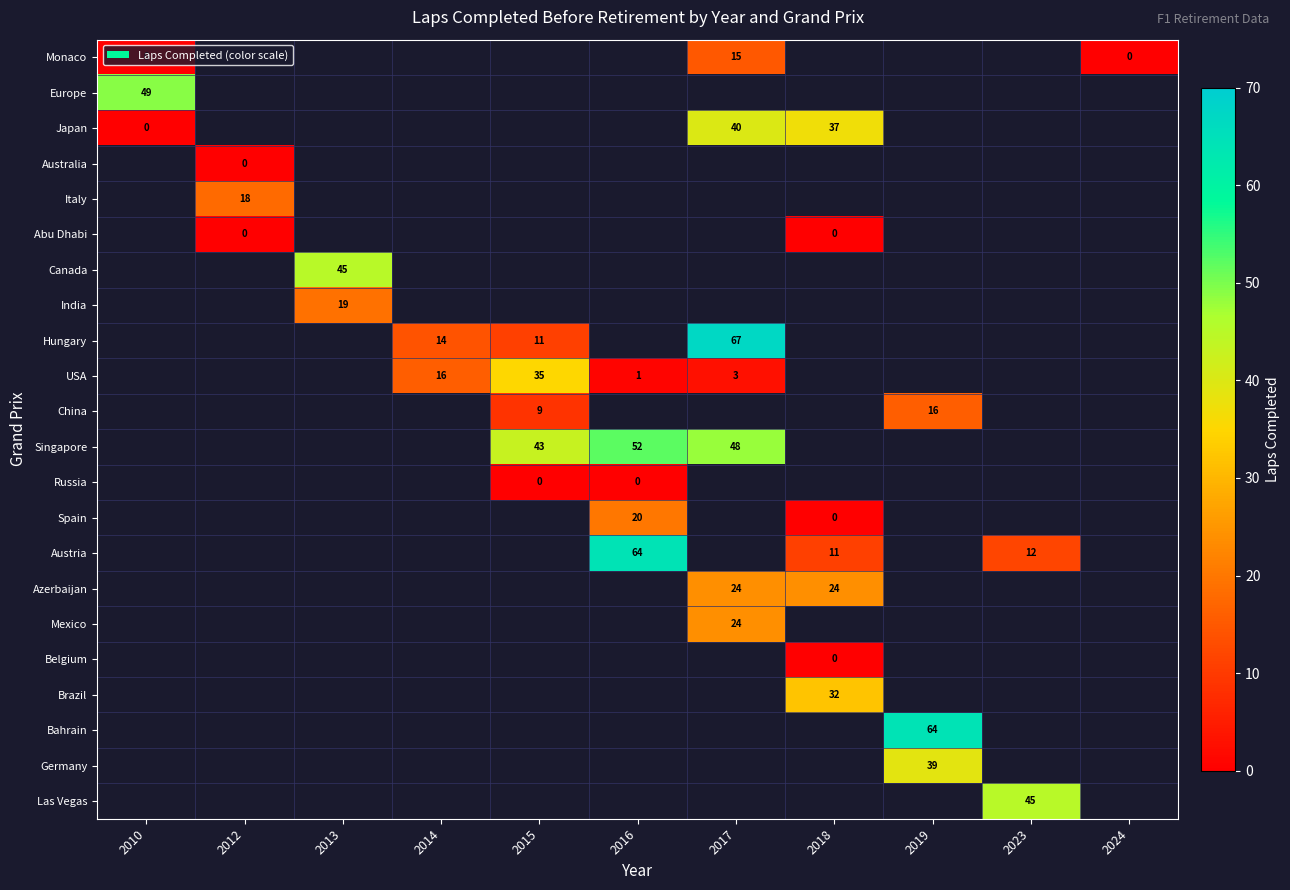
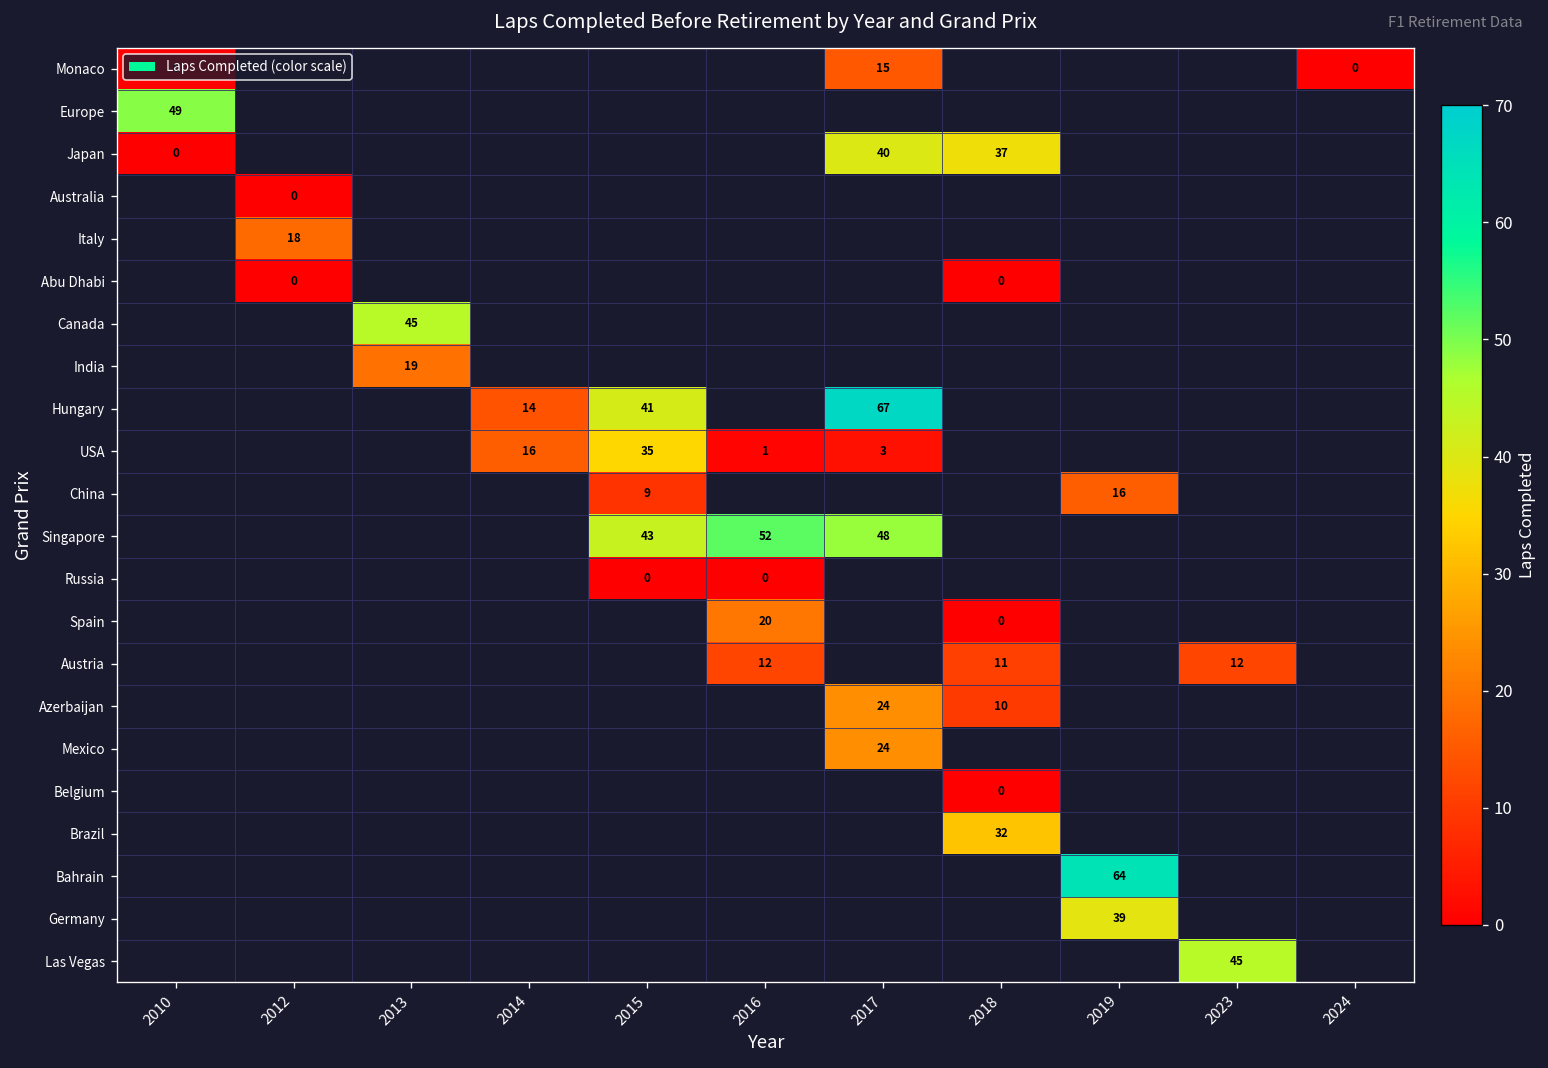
  {
    "Monaco": {
      "2017": 15,
      "2024": 0
    },
    "Europe": {
      "2010": 49
    },
    "Japan": {
      "2010": 0,
      "2017": 40,
      "2018": 37
    },
    "Australia": {
      "2012": 0
    },
    "Italy": {
      "2012": 18
    },
    "Abu Dhabi": {
      "2012": 0,
      "2018": 0
    },
    "Canada": {
      "2013": 45
    },
    "India": {
      "2013": 19
    },
    "Hungary": {
      "2014": 14,
-     "2015": 11,
+     "2015": 41,
      "2017": 67
    },
    "USA": {
      "2014": 16,
      "2015": 35,
      "2016": 1,
      "2017": 3
    },
    "China": {
      "2015": 9,
      "2019": 16
    },
    "Singapore": {
      "2015": 43,
      "2016": 52,
      "2017": 48
    },
    "Russia": {
      "2015": 0,
      "2016": 0
    },
    "Spain": {
      "2016": 20,
      "2018": 0
    },
    "Austria": {
-     "2016": 64,
+     "2016": 12,
      "2018": 11,
      "2023": 12
    },
    "Azerbaijan": {
      "2017": 24,
-     "2018": 24
+     "2018": 10
    },
    "Mexico": {
      "2017": 24
    },
    "Belgium": {
      "2018": 0
    },
    "Brazil": {
      "2018": 32
    },
    "Bahrain": {
      "2019": 64
    },
    "Germany": {
      "2019": 39
    },
    "Las Vegas": {
      "2023": 45
    }
  }
